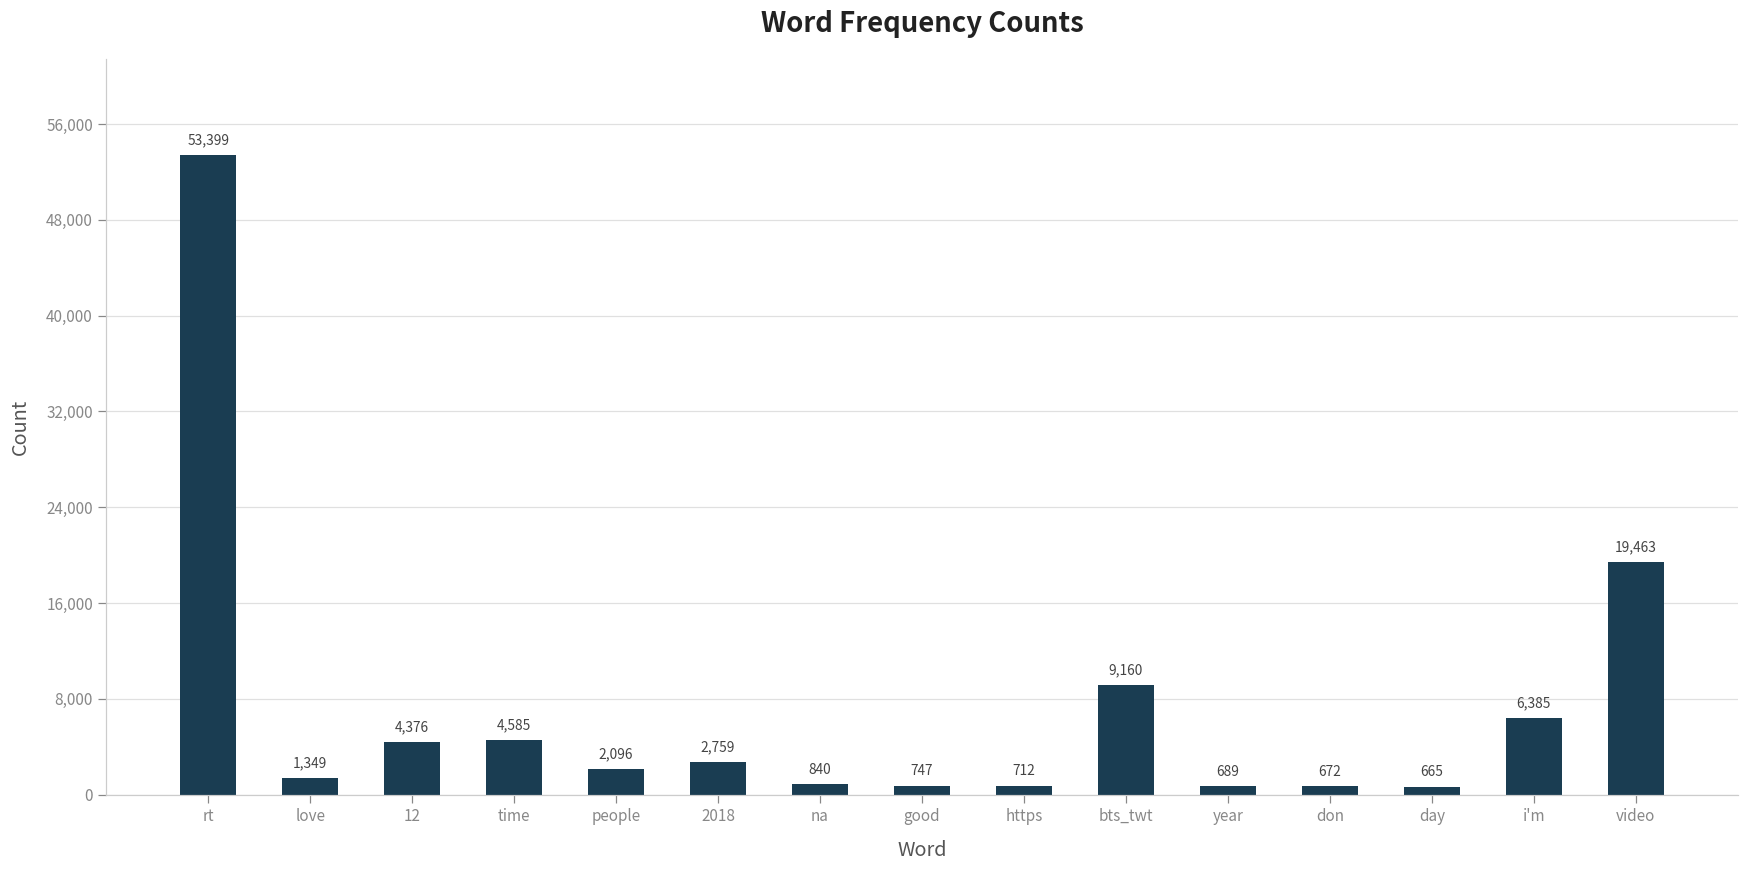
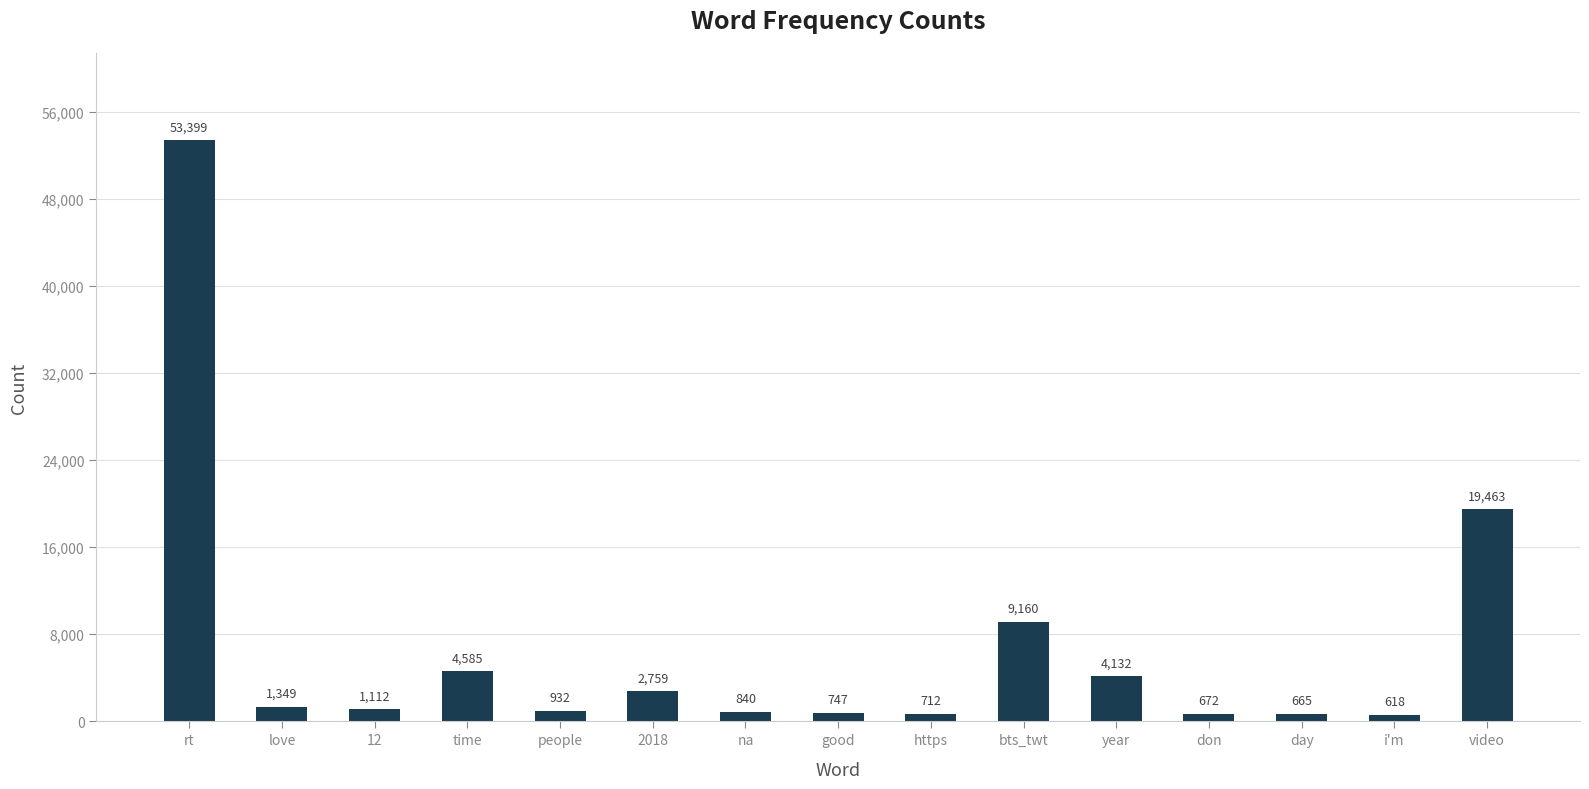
  {
    "rt": "53,399",
    "love": "1,349",
-   "12": "4,376",
+   "12": "1,112",
    "time": "4,585",
-   "people": "2,096",
+   "people": "932",
    "2018": "2,759",
    "na": "840",
    "good": "747",
    "https": "712",
    "bts_twt": "9,160",
-   "year": "689",
+   "year": "4,132",
    "don": "672",
    "day": "665",
-   "i'm": "6,385",
+   "i'm": "618",
    "video": "19,463"
  }
